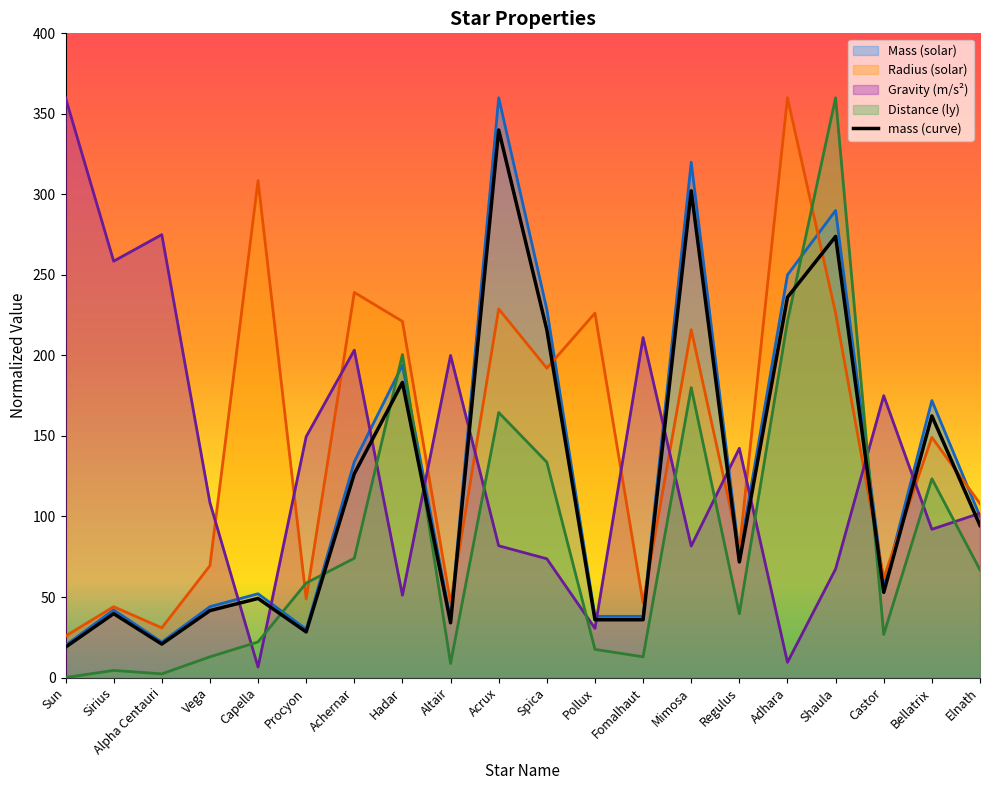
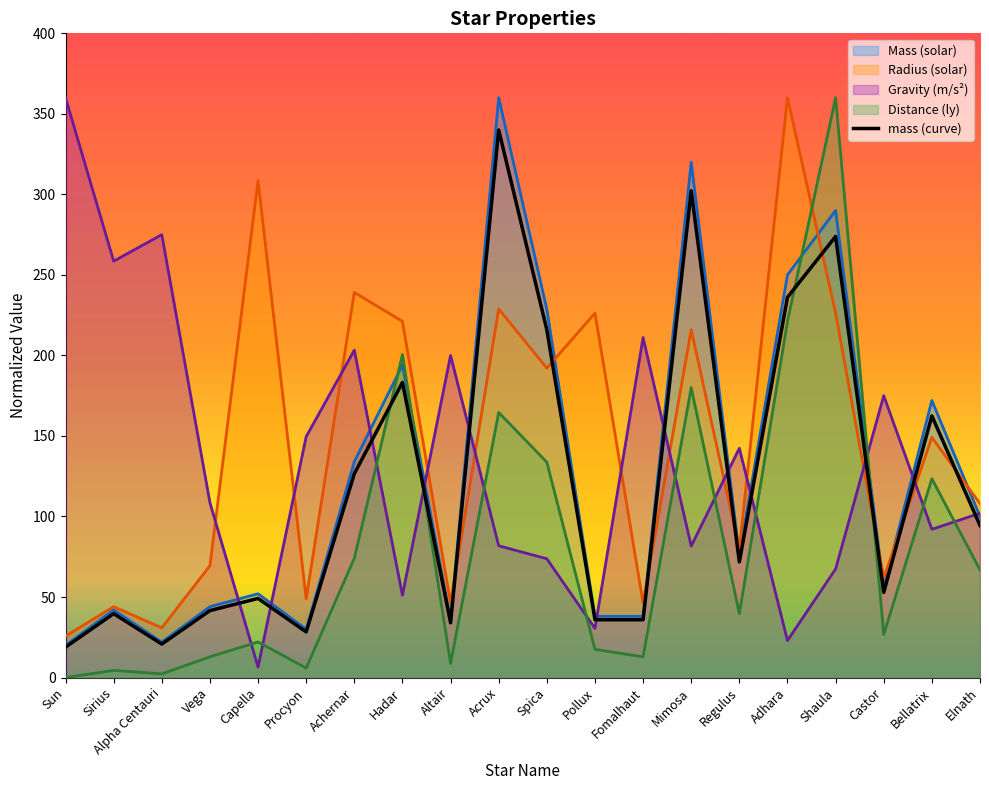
  {
    "Mass (solar)": {
      "Sirius": 42,
      "Vega": 44,
      "Capella": 52,
      "Procyon": 30,
      "Achernar": 134,
      "Hadar": 194,
      "Altair": 36,
      "Acrux": 360,
      "Spica": 229,
      "Pollux": 38,
      "Fomalhaut": 38,
      "Mimosa": 320,
      "Regulus": 76,
      "Adhara": 250,
      "Shaula": 290,
      "Castor": 56,
      "Bellatrix": 172,
      "Elnath": 100
    },
    "Radius (solar)": {
      "Sun": 26,
      "Sirius": 44,
      "Alpha Centauri": 31,
      "Vega": 69,
      "Capella": 309,
      "Procyon": 49,
      "Achernar": 239,
      "Hadar": 221,
      "Altair": 46,
      "Acrux": 229,
      "Spica": 192,
      "Pollux": 226,
      "Fomalhaut": 46,
      "Mimosa": 216,
      "Regulus": 80,
      "Adhara": 360,
      "Shaula": 226,
      "Castor": 62,
      "Bellatrix": 149,
      "Elnath": 108
    },
    "Gravity (m/s²)": {
      "Sun": 360,
      "Sirius": 259,
      "Alpha Centauri": 275,
      "Vega": 109,
      "Capella": 6,
      "Procyon": 150,
      "Achernar": 203,
      "Hadar": 51,
      "Altair": 200,
      "Acrux": 82,
      "Spica": 74,
      "Pollux": 31,
      "Fomalhaut": 211,
      "Mimosa": 82,
      "Regulus": 142,
-     "Adhara": 9,
+     "Adhara": 23,
      "Shaula": 67,
      "Castor": 175,
      "Bellatrix": 92,
      "Elnath": 102
    },
    "Distance (ly)": {
      "Sun": 0,
      "Sirius": 4,
      "Alpha Centauri": 2,
      "Vega": 13,
      "Capella": 22,
-     "Procyon": 59,
+     "Procyon": 6,
      "Achernar": 74,
      "Hadar": 201,
      "Altair": 9,
      "Acrux": 165,
      "Spica": 134,
      "Pollux": 17,
      "Fomalhaut": 13,
      "Mimosa": 180,
      "Regulus": 40,
      "Adhara": 221,
      "Shaula": 360,
      "Castor": 27,
      "Bellatrix": 123,
      "Elnath": 67
    },
    "mass (curve)": {
      "Sirius": 40,
      "Vega": 42,
      "Capella": 49,
      "Procyon": 28,
      "Achernar": 127,
      "Hadar": 183,
      "Altair": 34,
      "Acrux": 340,
      "Spica": 216,
      "Pollux": 36,
      "Fomalhaut": 36,
      "Mimosa": 302,
      "Regulus": 72,
      "Adhara": 236,
      "Shaula": 274,
      "Castor": 53,
      "Bellatrix": 162,
      "Elnath": 94
    }
  }
